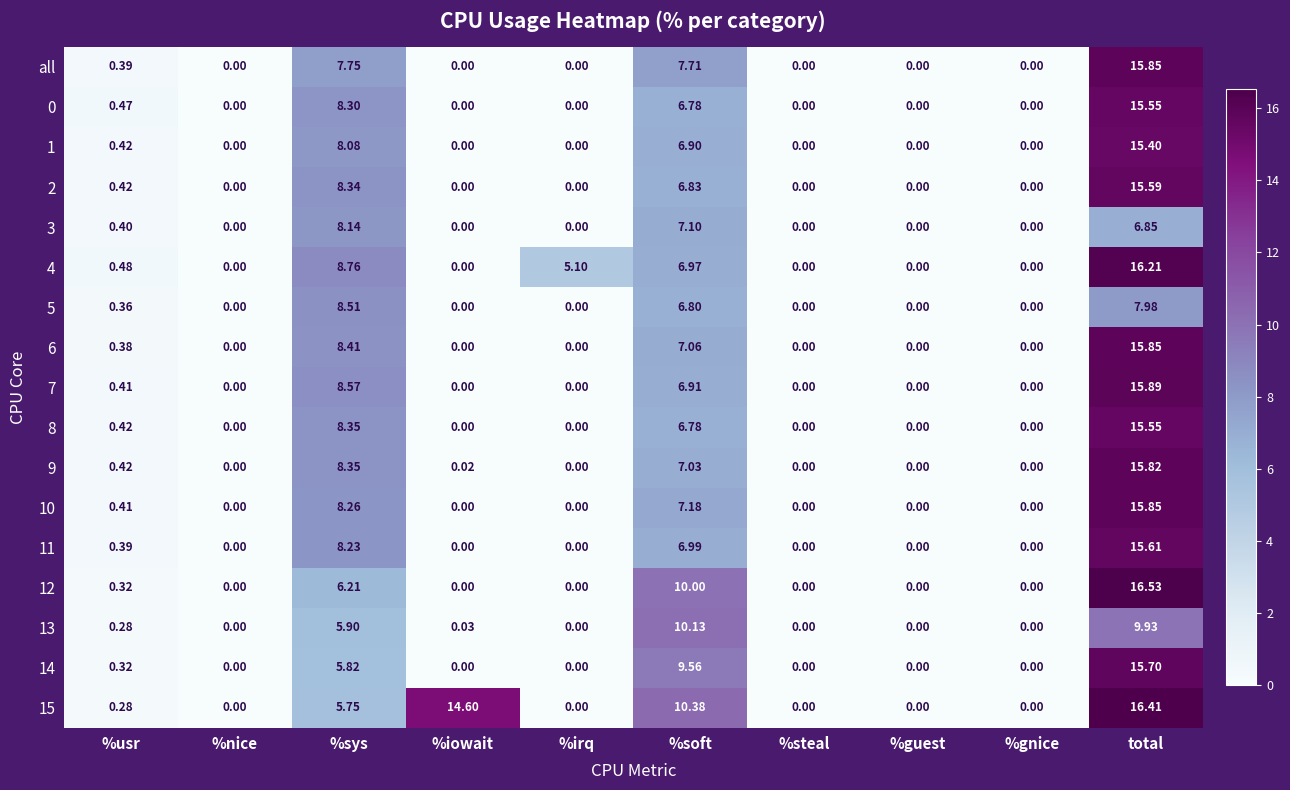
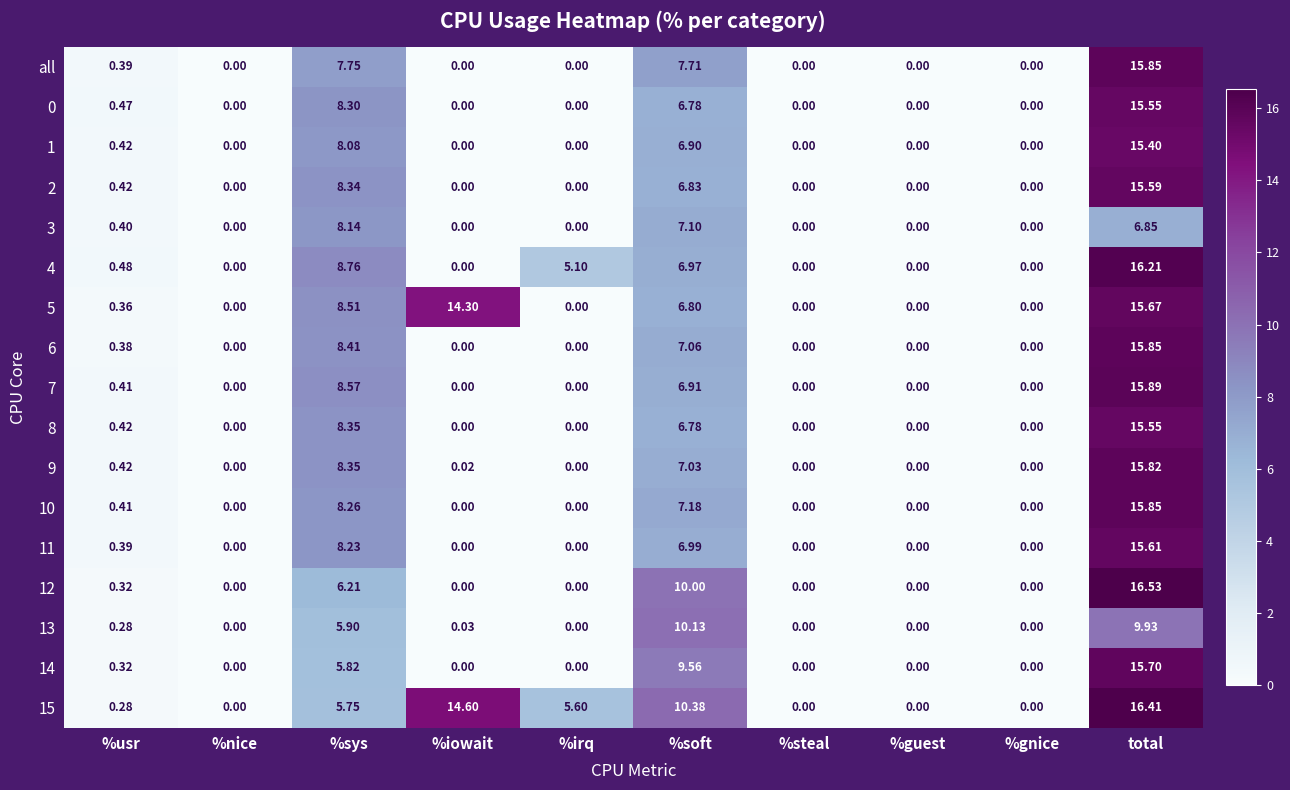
  {
    "all": {
      "%usr": 0.39,
      "%nice": 0.00,
      "%sys": 7.75,
      "%iowait": 0.00,
      "%irq": 0.00,
      "%soft": 7.71,
      "%steal": 0.00,
      "%guest": 0.00,
      "%gnice": 0.00,
      "total": 15.85
    },
    "0": {
      "%usr": 0.47,
      "%nice": 0.00,
      "%sys": 8.30,
      "%iowait": 0.00,
      "%irq": 0.00,
      "%soft": 6.78,
      "%steal": 0.00,
      "%guest": 0.00,
      "%gnice": 0.00,
      "total": 15.55
    },
    "1": {
      "%usr": 0.42,
      "%nice": 0.00,
      "%sys": 8.08,
      "%iowait": 0.00,
      "%irq": 0.00,
      "%soft": 6.90,
      "%steal": 0.00,
      "%guest": 0.00,
      "%gnice": 0.00,
      "total": 15.40
    },
    "2": {
      "%usr": 0.42,
      "%nice": 0.00,
      "%sys": 8.34,
      "%iowait": 0.00,
      "%irq": 0.00,
      "%soft": 6.83,
      "%steal": 0.00,
      "%guest": 0.00,
      "%gnice": 0.00,
      "total": 15.59
    },
    "3": {
      "%usr": 0.40,
      "%nice": 0.00,
      "%sys": 8.14,
      "%iowait": 0.00,
      "%irq": 0.00,
      "%soft": 7.10,
      "%steal": 0.00,
      "%guest": 0.00,
      "%gnice": 0.00,
      "total": 6.85
    },
    "4": {
      "%usr": 0.48,
      "%nice": 0.00,
      "%sys": 8.76,
      "%iowait": 0.00,
      "%irq": 5.10,
      "%soft": 6.97,
      "%steal": 0.00,
      "%guest": 0.00,
      "%gnice": 0.00,
      "total": 16.21
    },
    "5": {
      "%usr": 0.36,
      "%nice": 0.00,
      "%sys": 8.51,
-     "%iowait": 0.00,
+     "%iowait": 14.30,
      "%irq": 0.00,
      "%soft": 6.80,
      "%steal": 0.00,
      "%guest": 0.00,
      "%gnice": 0.00,
-     "total": 7.98
+     "total": 15.67
    },
    "6": {
      "%usr": 0.38,
      "%nice": 0.00,
      "%sys": 8.41,
      "%iowait": 0.00,
      "%irq": 0.00,
      "%soft": 7.06,
      "%steal": 0.00,
      "%guest": 0.00,
      "%gnice": 0.00,
      "total": 15.85
    },
    "7": {
      "%usr": 0.41,
      "%nice": 0.00,
      "%sys": 8.57,
      "%iowait": 0.00,
      "%irq": 0.00,
      "%soft": 6.91,
      "%steal": 0.00,
      "%guest": 0.00,
      "%gnice": 0.00,
      "total": 15.89
    },
    "8": {
      "%usr": 0.42,
      "%nice": 0.00,
      "%sys": 8.35,
      "%iowait": 0.00,
      "%irq": 0.00,
      "%soft": 6.78,
      "%steal": 0.00,
      "%guest": 0.00,
      "%gnice": 0.00,
      "total": 15.55
    },
    "9": {
      "%usr": 0.42,
      "%nice": 0.00,
      "%sys": 8.35,
      "%iowait": 0.02,
      "%irq": 0.00,
      "%soft": 7.03,
      "%steal": 0.00,
      "%guest": 0.00,
      "%gnice": 0.00,
      "total": 15.82
    },
    "10": {
      "%usr": 0.41,
      "%nice": 0.00,
      "%sys": 8.26,
      "%iowait": 0.00,
      "%irq": 0.00,
      "%soft": 7.18,
      "%steal": 0.00,
      "%guest": 0.00,
      "%gnice": 0.00,
      "total": 15.85
    },
    "11": {
      "%usr": 0.39,
      "%nice": 0.00,
      "%sys": 8.23,
      "%iowait": 0.00,
      "%irq": 0.00,
      "%soft": 6.99,
      "%steal": 0.00,
      "%guest": 0.00,
      "%gnice": 0.00,
      "total": 15.61
    },
    "12": {
      "%usr": 0.32,
      "%nice": 0.00,
      "%sys": 6.21,
      "%iowait": 0.00,
      "%irq": 0.00,
      "%soft": 10.00,
      "%steal": 0.00,
      "%guest": 0.00,
      "%gnice": 0.00,
      "total": 16.53
    },
    "13": {
      "%usr": 0.28,
      "%nice": 0.00,
      "%sys": 5.90,
      "%iowait": 0.03,
      "%irq": 0.00,
      "%soft": 10.13,
      "%steal": 0.00,
      "%guest": 0.00,
      "%gnice": 0.00,
      "total": 9.93
    },
    "14": {
      "%usr": 0.32,
      "%nice": 0.00,
      "%sys": 5.82,
      "%iowait": 0.00,
      "%irq": 0.00,
      "%soft": 9.56,
      "%steal": 0.00,
      "%guest": 0.00,
      "%gnice": 0.00,
      "total": 15.70
    },
    "15": {
      "%usr": 0.28,
      "%nice": 0.00,
      "%sys": 5.75,
      "%iowait": 14.60,
-     "%irq": 0.00,
+     "%irq": 5.60,
      "%soft": 10.38,
      "%steal": 0.00,
      "%guest": 0.00,
      "%gnice": 0.00,
      "total": 16.41
    }
  }
